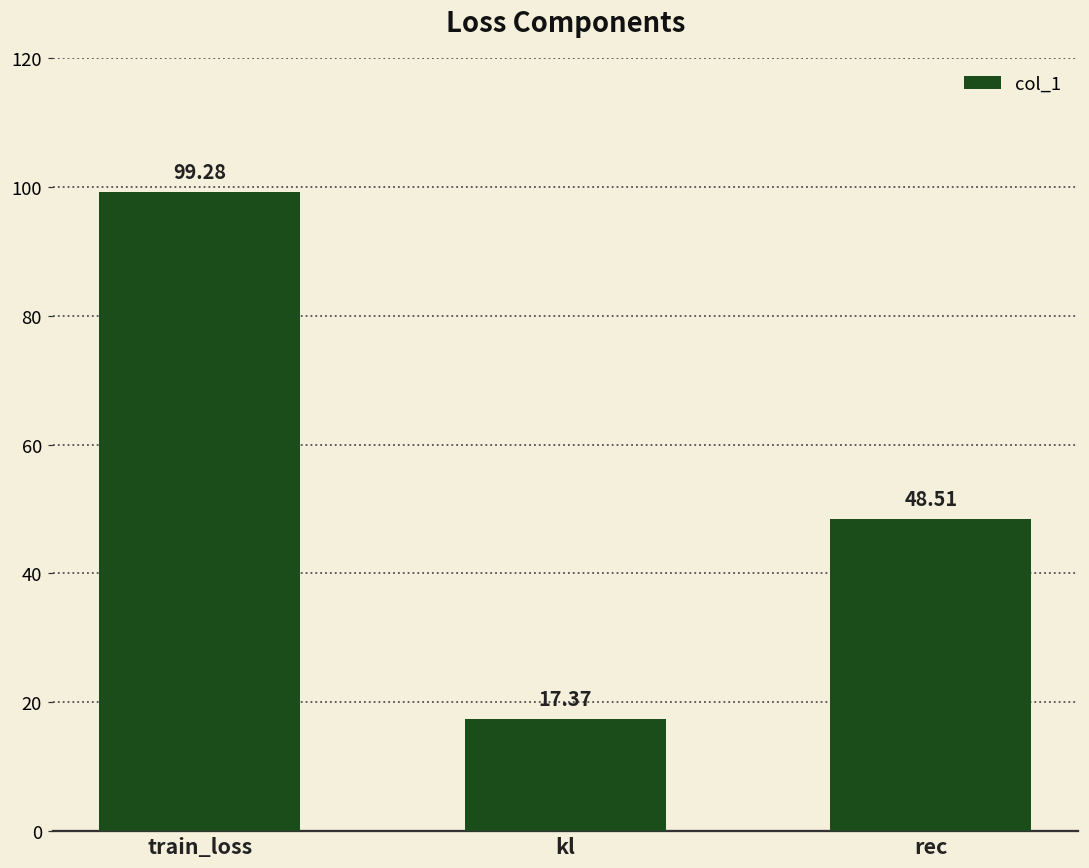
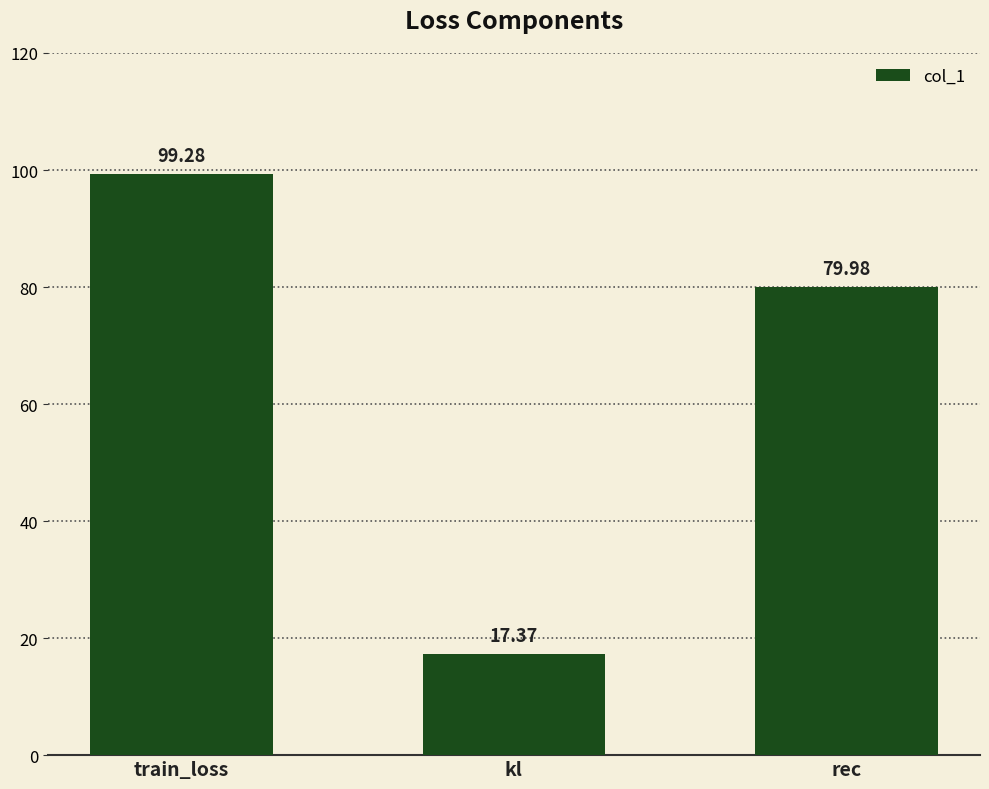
  {
    "train_loss": 99.28,
    "kl": 17.37,
-   "rec": 48.51
+   "rec": 79.98
  }
